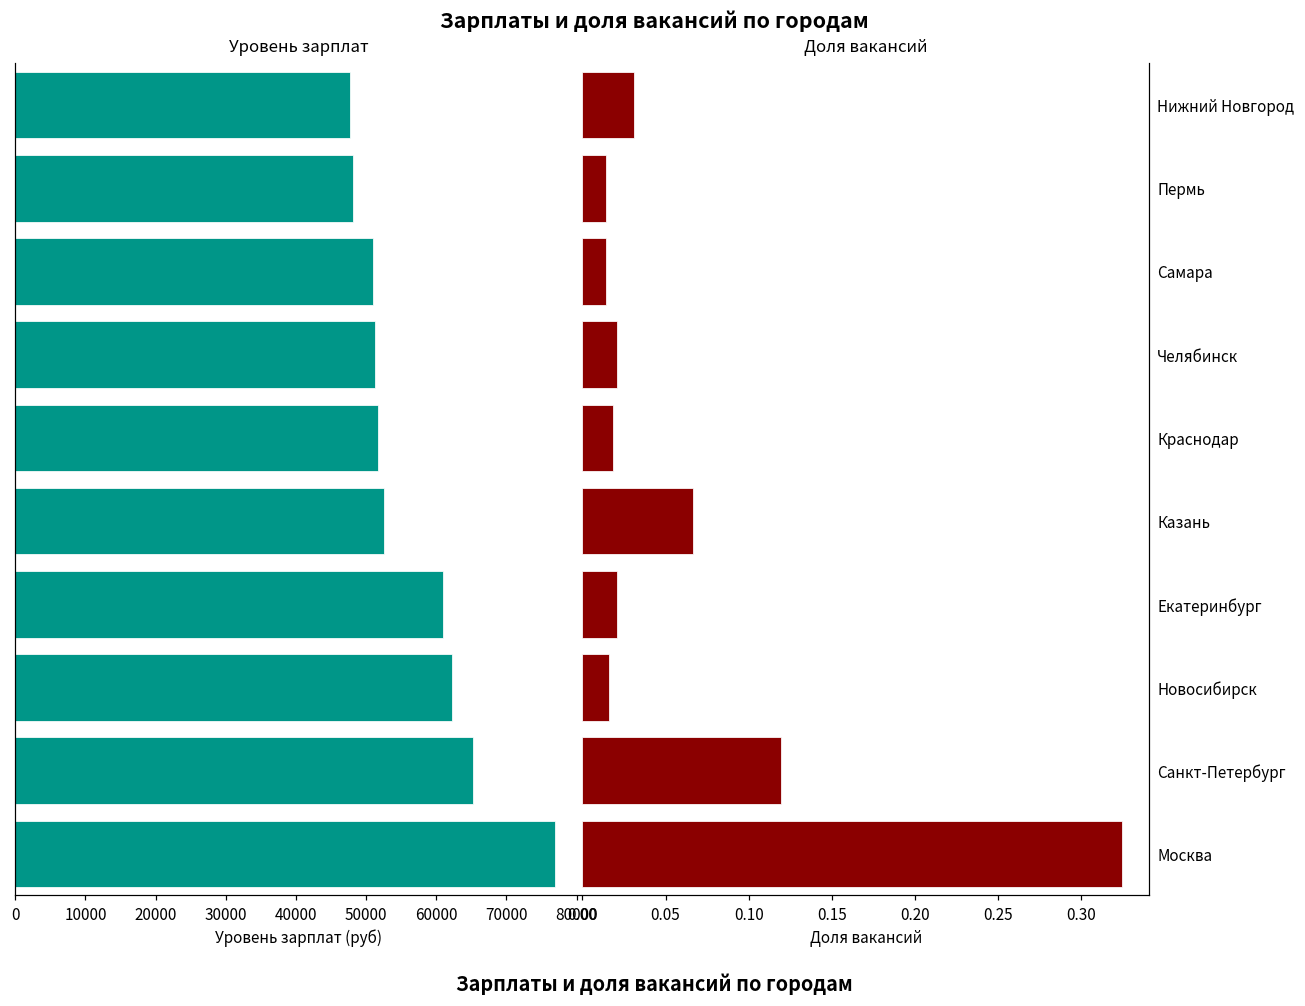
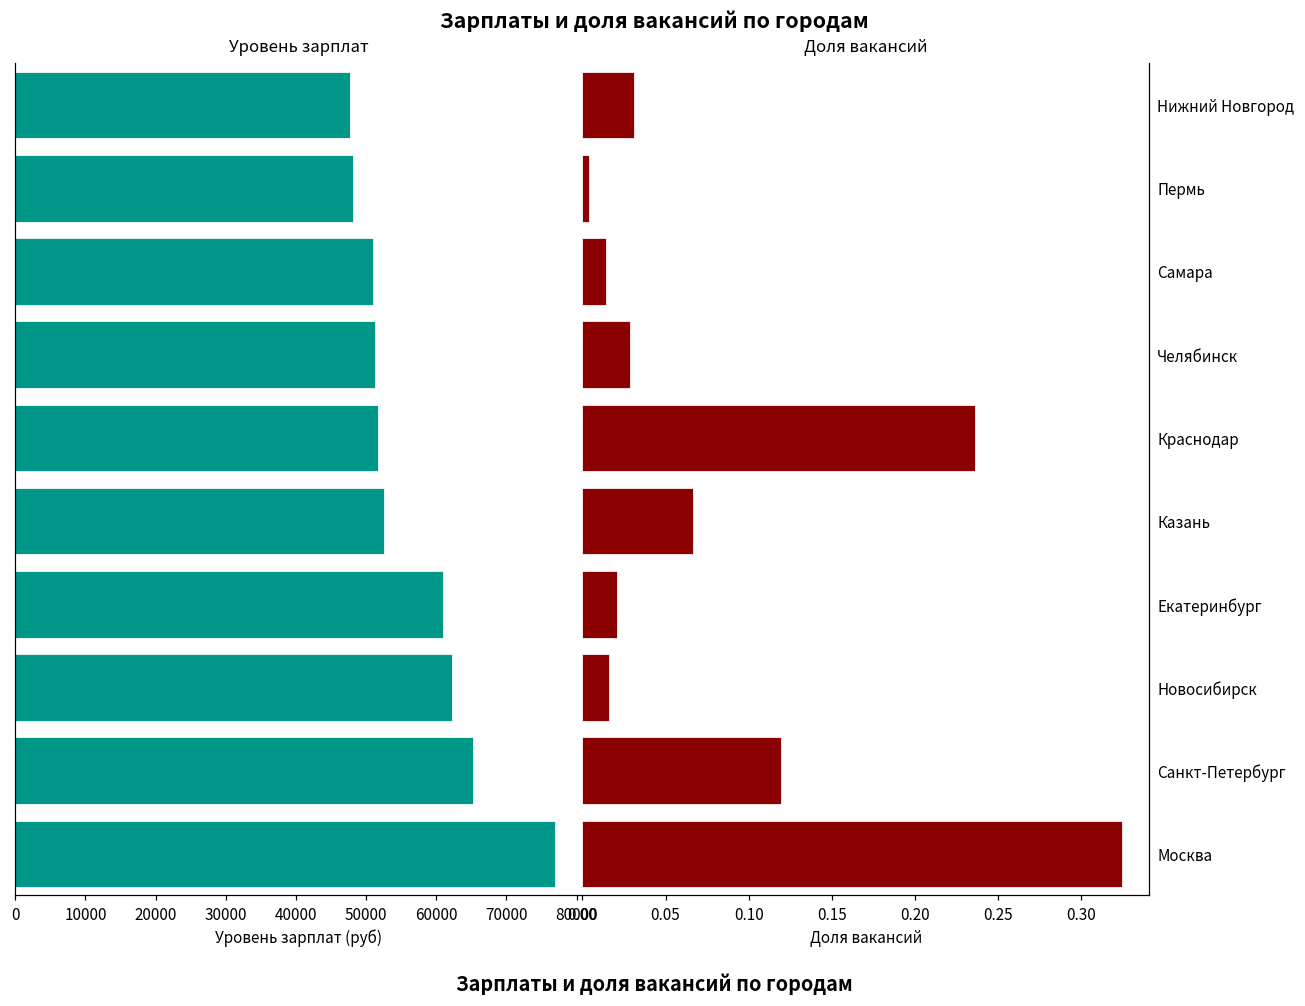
  {
    "Доля вакансий": {
      "Нижний Новгород": 0.031,
-     "Пермь": 0.014,
+     "Пермь": 0.004,
      "Самара": 0.014,
-     "Челябинск": 0.021,
-     "Краснодар": 0.019,
+     "Челябинск": 0.029,
+     "Краснодар": 0.236,
      "Казань": 0.067,
      "Екатеринбург": 0.021,
      "Новосибирск": 0.016,
      "Санкт-Петербург": 0.120,
      "Москва": 0.325
    }
  }
